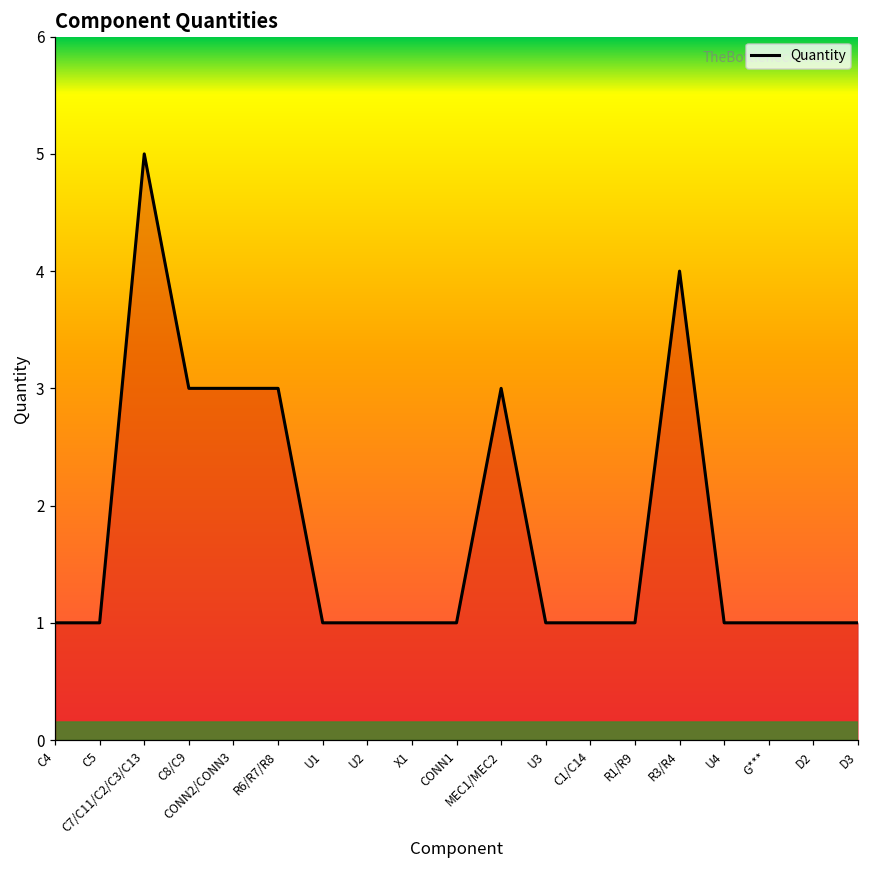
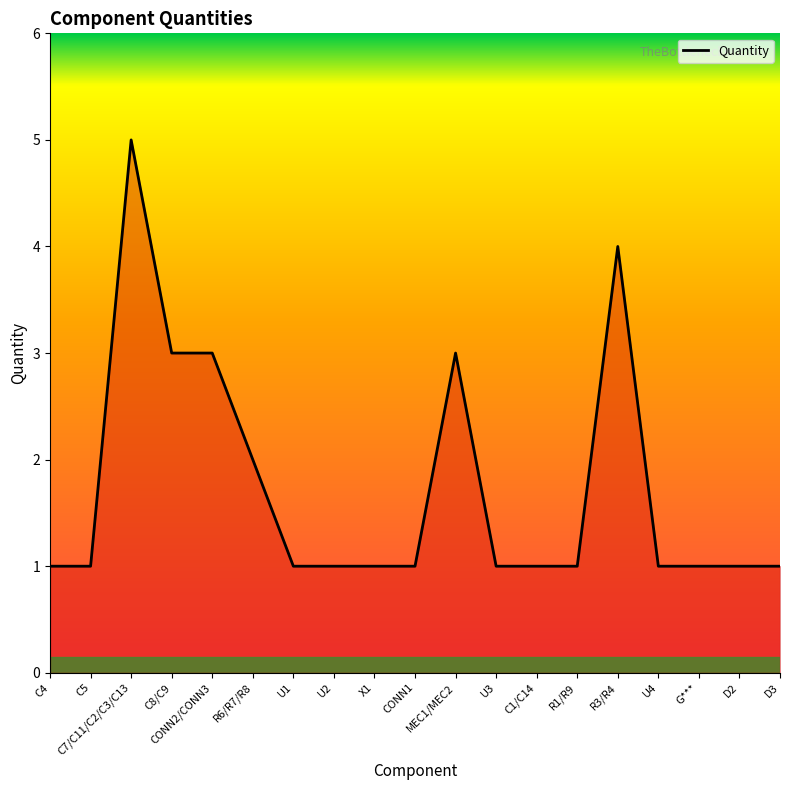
  {
    "C4": 1,
    "C5": 1,
    "C7/C11/C2/C3/C13": 5,
    "C8/C9": 3,
    "CONN2/CONN3": 3,
-   "R6/R7/R8": 3,
+   "R6/R7/R8": 2,
    "U1": 1,
    "U2": 1,
    "X1": 1,
    "CONN1": 1,
    "MEC1/MEC2": 3,
    "U3": 1,
    "C1/C14": 1,
    "R1/R9": 1,
    "R3/R4": 4,
    "U4": 1,
    "G***": 1,
    "D2": 1,
    "D3": 1
  }
